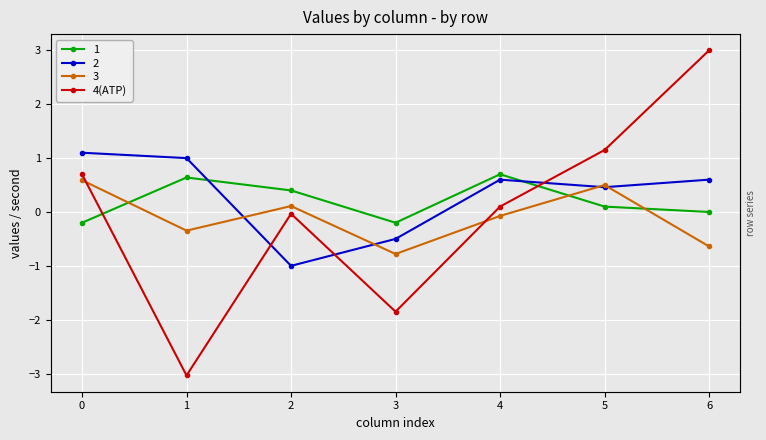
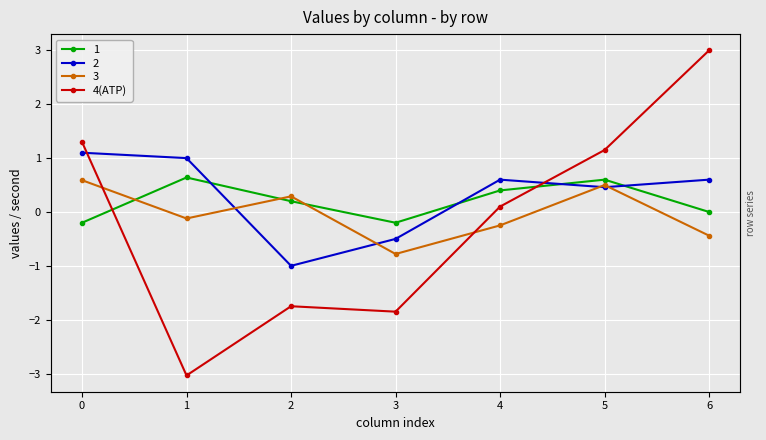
  {
    "1": {
      "0": -0.2,
      "1": 0.6,
-     "2": 0.4,
+     "2": 0.2,
      "3": -0.2,
-     "4": 0.7,
-     "5": 0.1,
+     "4": 0.4,
+     "5": 0.6,
      "6": 0.0
    },
    "2": {
      "0": 1.1,
      "1": 1.0,
      "2": -1.0,
      "3": -0.5,
      "4": 0.6,
      "6": 0.6
    },
    "3": {
      "0": 0.6,
-     "1": -0.3,
-     "2": 0.1,
+     "1": -0.1,
+     "2": 0.3,
      "3": -0.8,
-     "4": -0.1,
-     "6": -0.6
+     "4": -0.2,
+     "6": -0.4
    },
    "4(ATP)": {
-     "0": 0.7,
+     "0": 1.3,
      "1": -3.0,
-     "2": 0.0,
+     "2": -1.7,
      "3": -1.9,
      "4": 0.1,
      "5": 1.2,
      "6": 3.0
    }
  }
